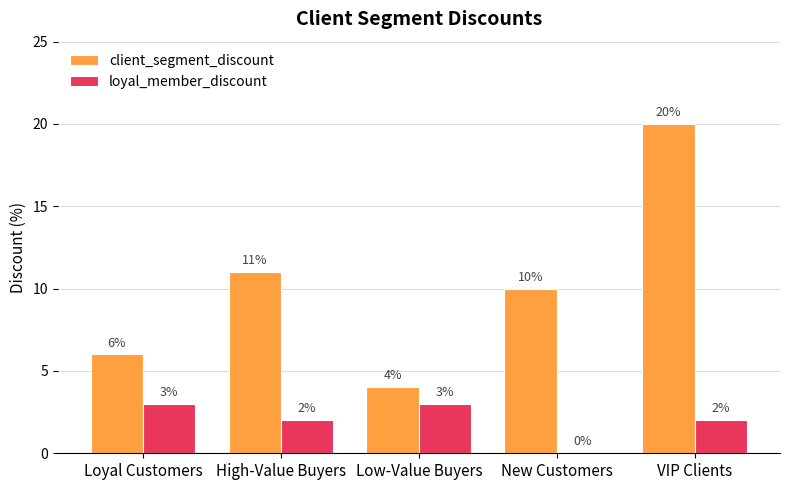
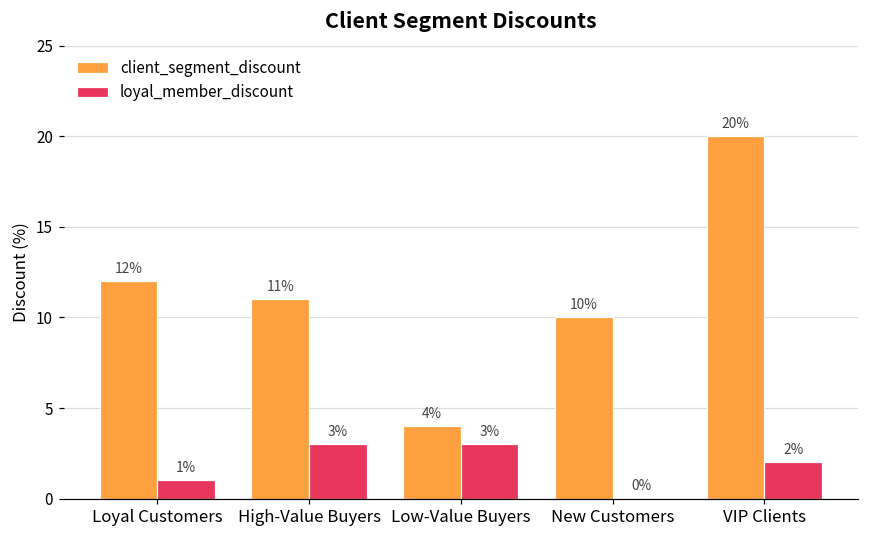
  {
    "client_segment_discount": {
-     "Loyal Customers": "6%",
+     "Loyal Customers": "12%",
      "High-Value Buyers": "11%",
      "Low-Value Buyers": "4%",
      "New Customers": "10%",
      "VIP Clients": "20%"
    },
    "loyal_member_discount": {
-     "Loyal Customers": "3%",
-     "High-Value Buyers": "2%",
+     "Loyal Customers": "1%",
+     "High-Value Buyers": "3%",
      "Low-Value Buyers": "3%",
      "New Customers": "0%",
      "VIP Clients": "2%"
    }
  }
